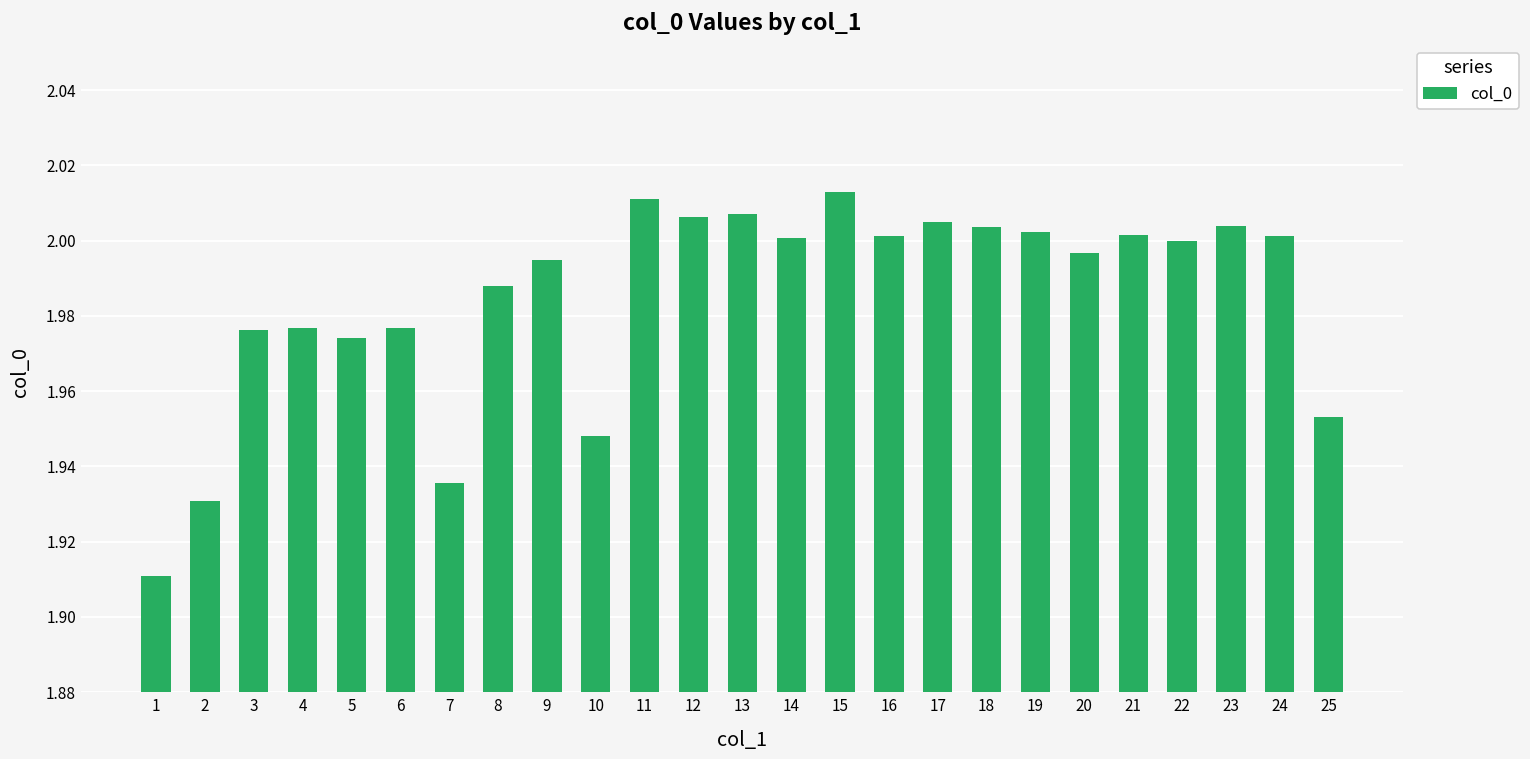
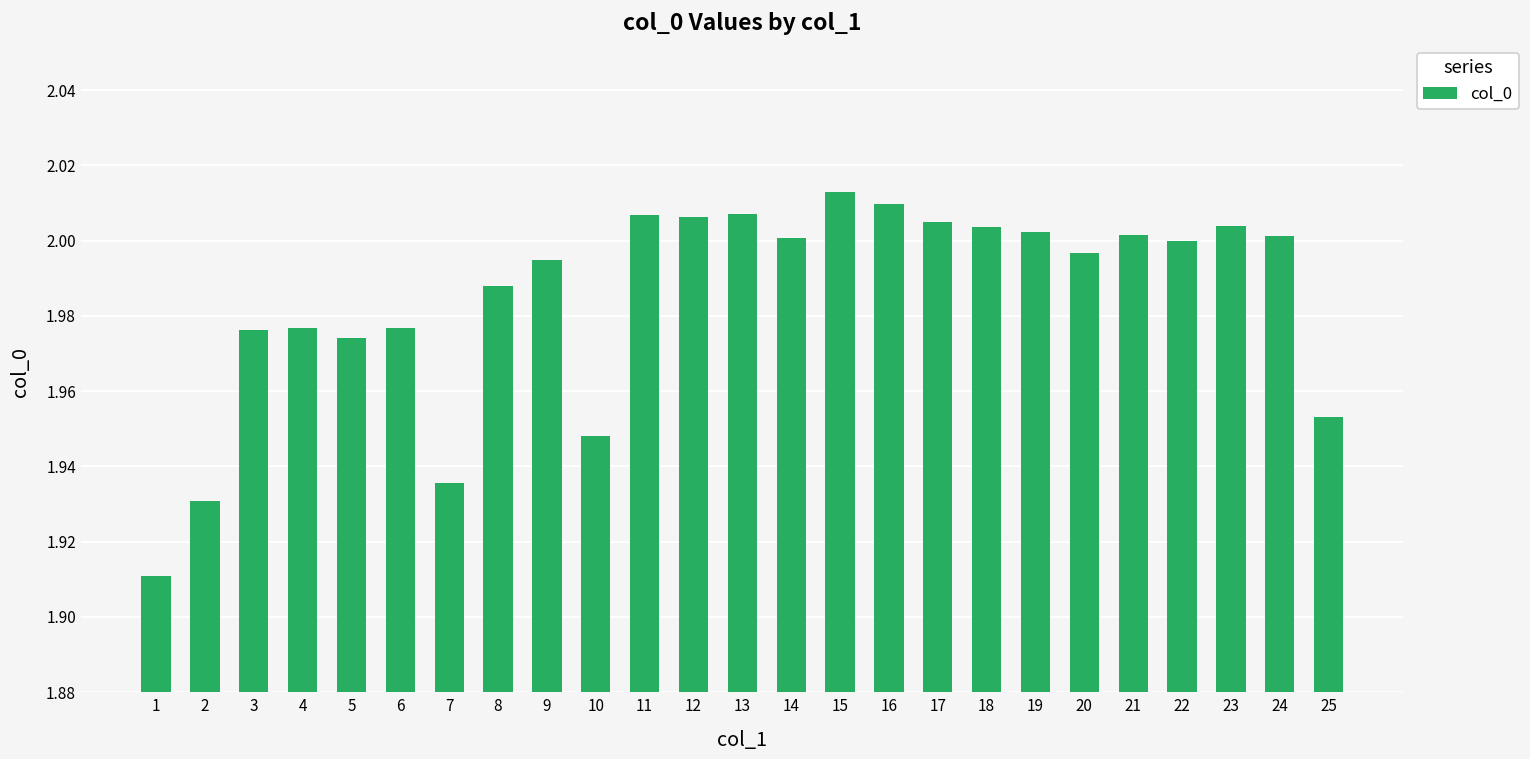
  {
    "1": 1.911,
    "2": 1.931,
    "3": 1.976,
    "4": 1.977,
    "5": 1.974,
    "6": 1.977,
    "7": 1.936,
    "8": 1.988,
    "9": 1.995,
    "10": 1.948,
-   "11": 2.011,
+   "11": 2.007,
    "12": 2.006,
    "13": 2.007,
    "14": 2.001,
    "15": 2.013,
-   "16": 2.001,
+   "16": 2.010,
    "17": 2.005,
    "18": 2.004,
    "19": 2.002,
    "20": 1.997,
    "21": 2.001,
    "22": 2.000,
    "23": 2.004,
    "24": 2.001,
    "25": 1.953
  }
